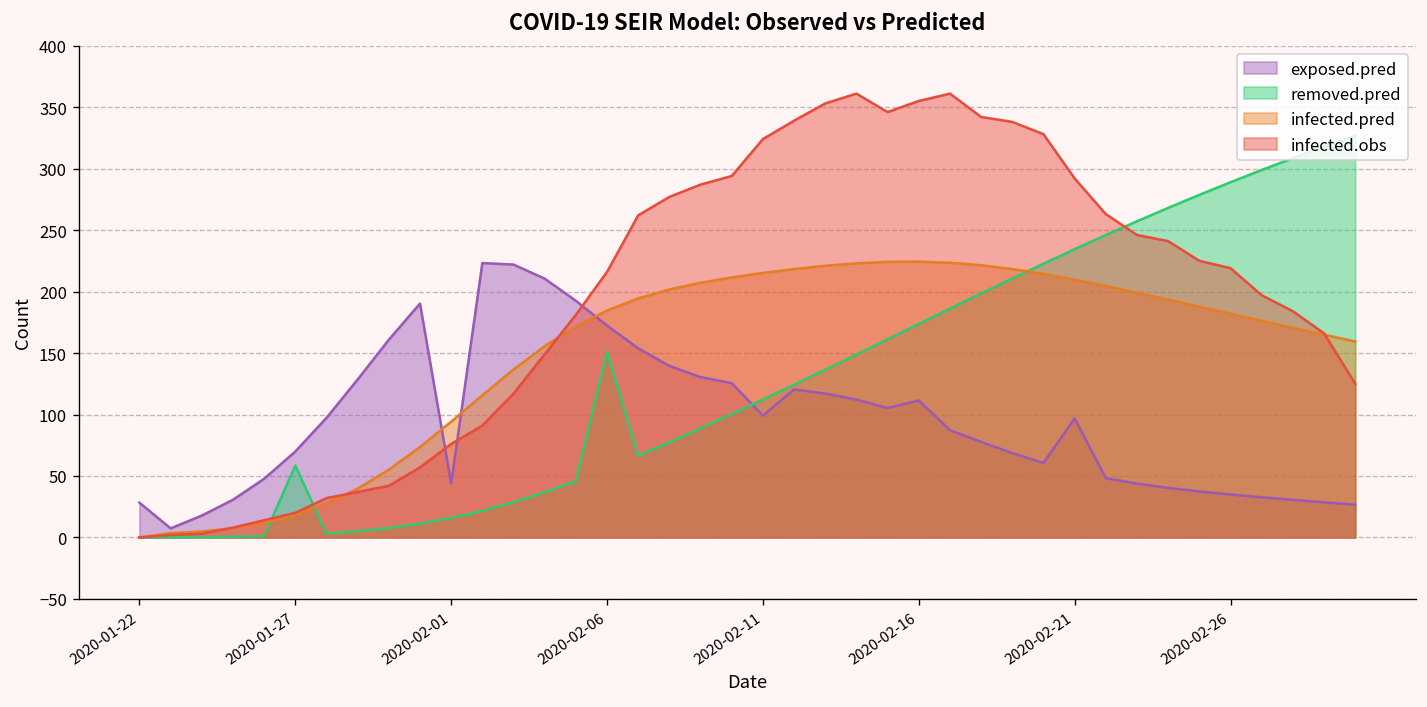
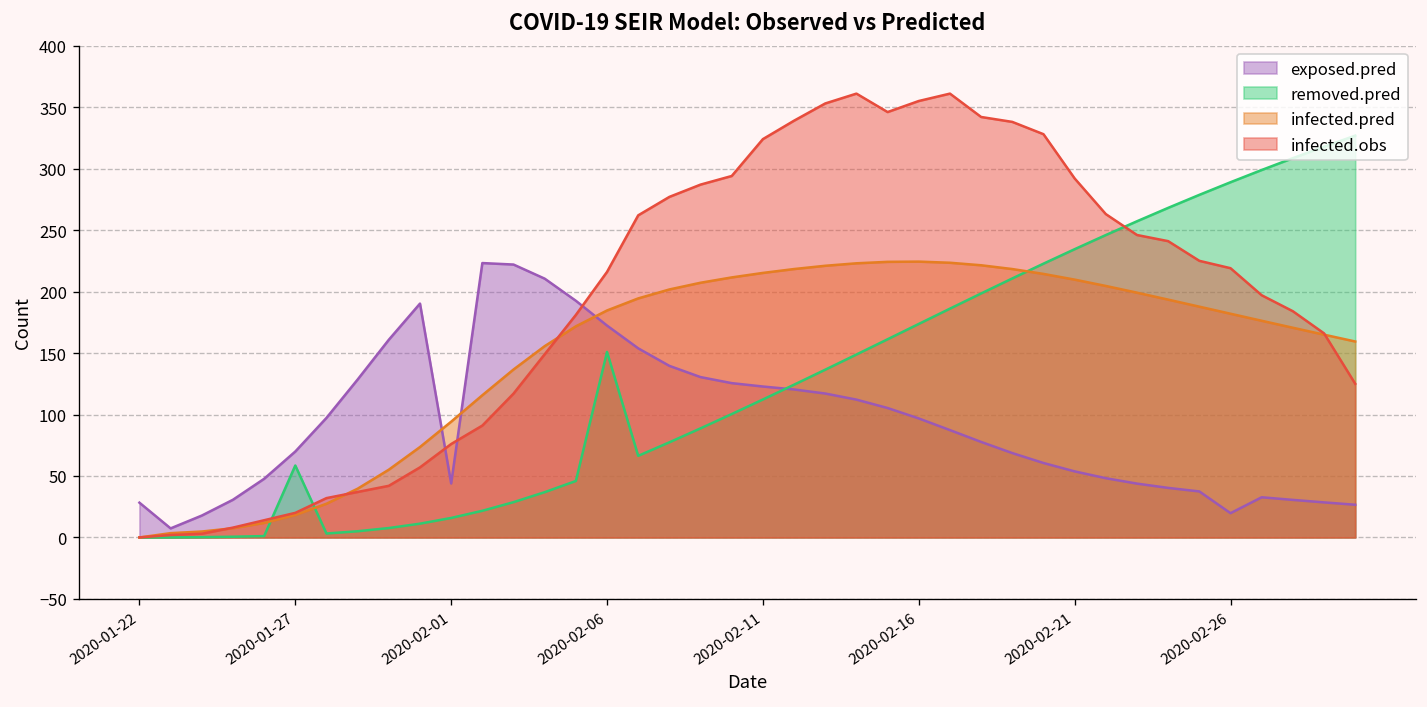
  {
    "exposed.pred": {
      "2020-01-22": 28,
      "2020-01-27": 70,
      "2020-02-01": 44,
      "2020-02-06": 172,
-     "2020-02-11": 99,
-     "2020-02-16": 111,
-     "2020-02-21": 97,
-     "2020-02-26": 35
+     "2020-02-11": 123,
+     "2020-02-16": 97,
+     "2020-02-21": 54,
+     "2020-02-26": 20
    },
    "removed.pred": {
      "2020-01-27": 59,
      "2020-02-01": 16,
      "2020-02-06": 151,
      "2020-02-11": 112,
      "2020-02-16": 174,
      "2020-02-21": 234,
      "2020-02-26": 289
    }
  }
